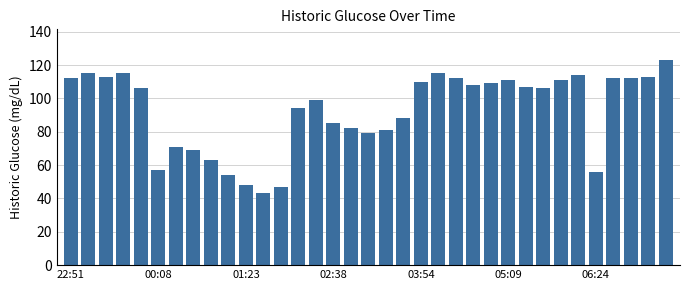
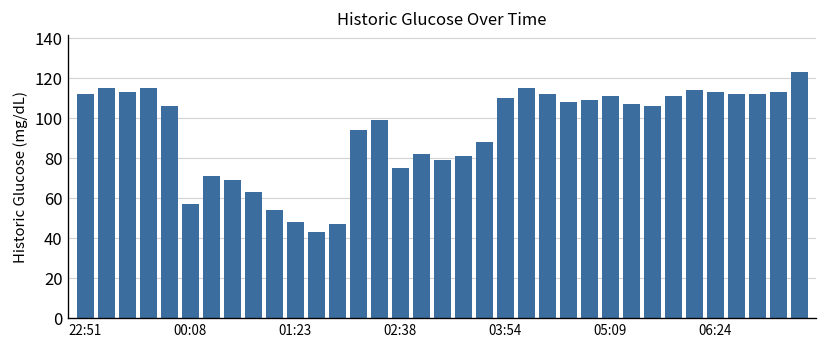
  {
    "22:51": 112,
    "00:08": 57,
    "01:23": 48,
-   "02:38": 85,
+   "02:38": 75,
    "03:54": 110,
    "05:09": 111,
-   "06:24": 56
+   "06:24": 113
  }
